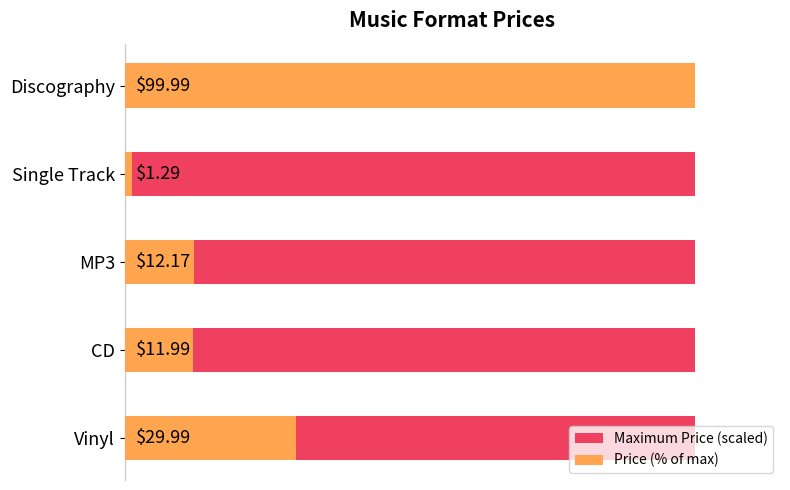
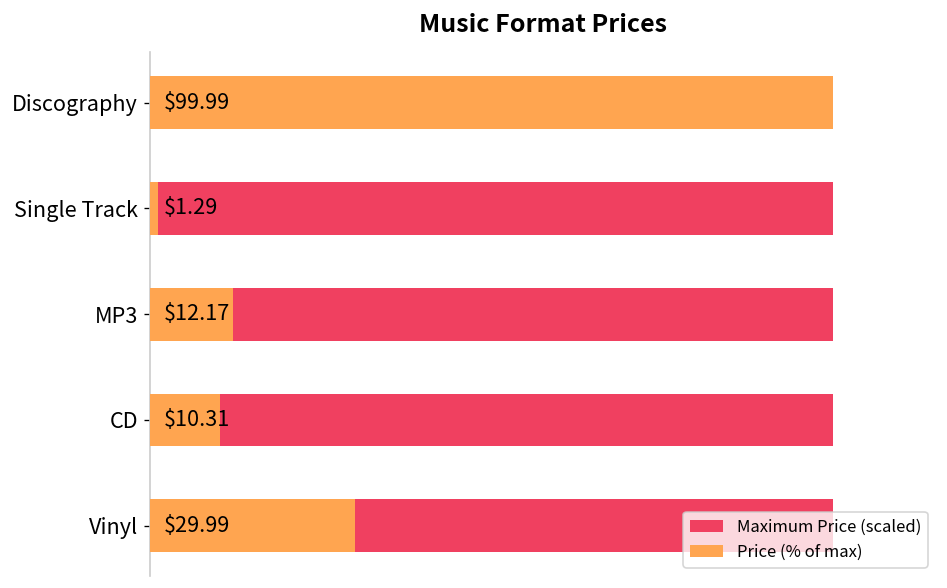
  {
    "Price (% of max)": {
-     "CD": "$11.99"
+     "CD": "$10.31"
    }
  }
